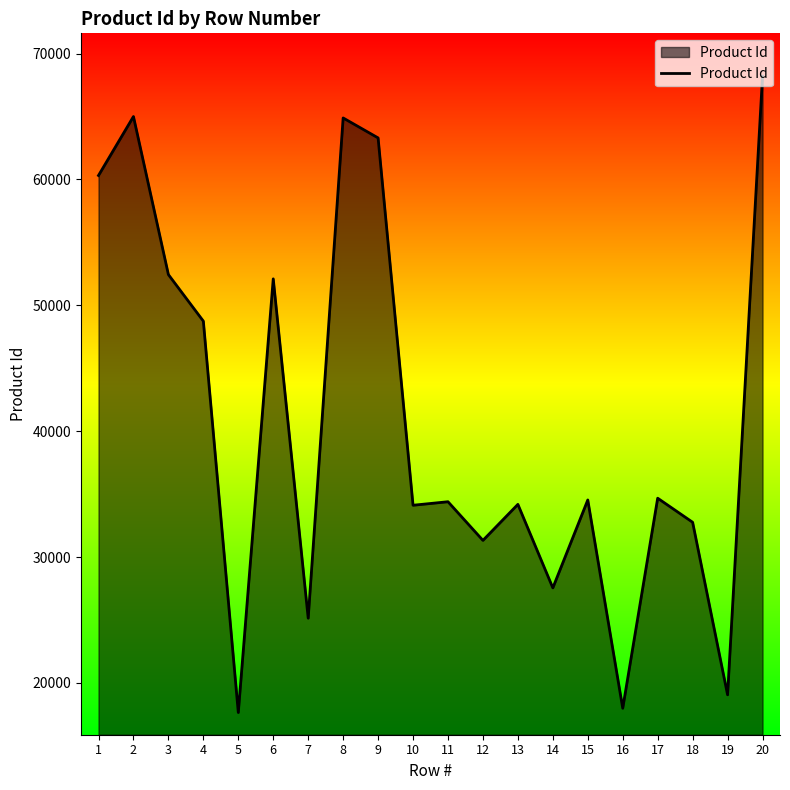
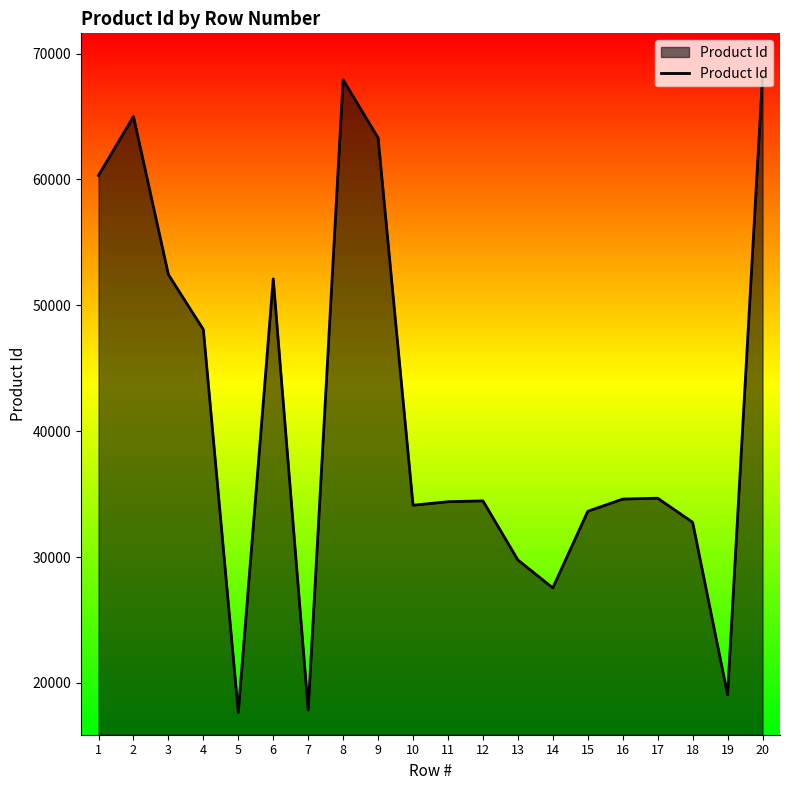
  {
    "1": 60300,
    "2": 65000,
    "3": 52400,
-   "4": 48700,
+   "4": 48100,
    "5": 17600,
    "6": 52100,
-   "7": 25100,
-   "8": 64900,
+   "7": 17800,
+   "8": 67900,
    "9": 63300,
    "10": 34100,
    "11": 34400,
-   "12": 31300,
-   "13": 34200,
+   "12": 34500,
+   "13": 29800,
    "14": 27500,
-   "15": 34500,
-   "16": 18000,
+   "15": 33600,
+   "16": 34600,
    "17": 34700,
    "18": 32800,
    "19": 19100
  }
